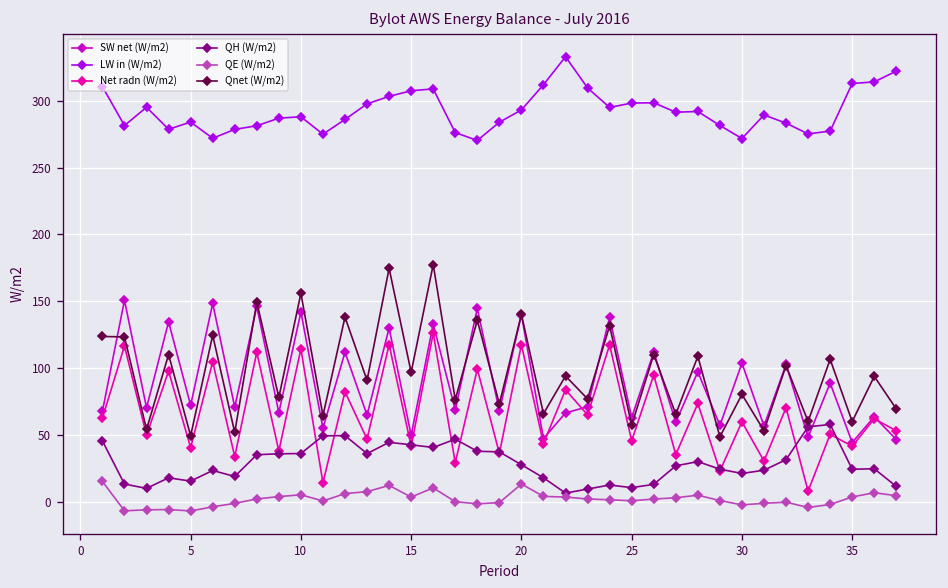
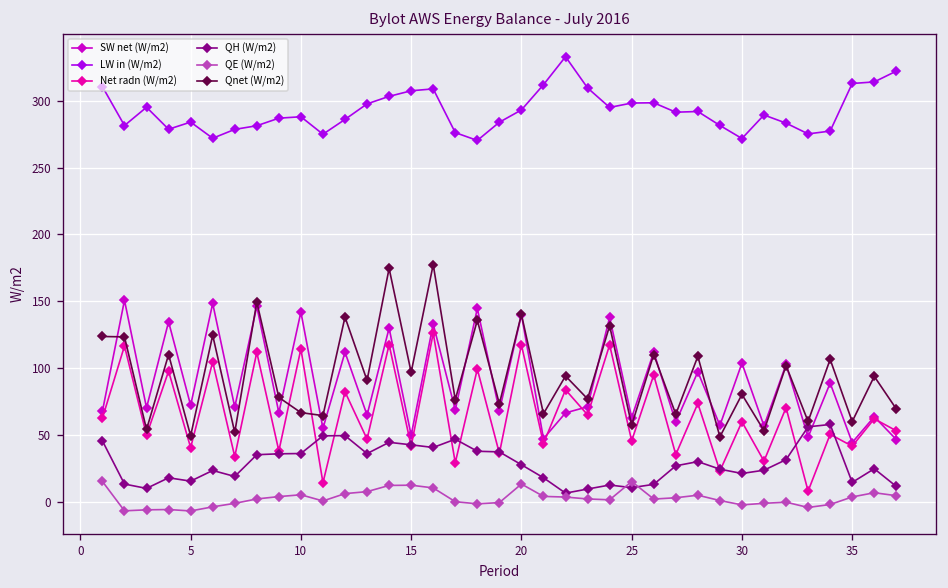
  {
    "QH (W/m2)": {
      "5": 16,
      "10": 36,
      "20": 28,
      "25": 11,
      "30": 21,
-     "35": 24
+     "35": 15
    },
    "QE (W/m2)": {
      "5": -7,
      "10": 5,
-     "15": 4,
+     "15": 13,
      "20": 13,
-     "25": 1,
+     "25": 15,
      "30": -2,
      "35": 4
    },
    "Qnet (W/m2)": {
      "5": 50,
-     "10": 156,
+     "10": 67,
      "15": 97,
      "25": 57,
      "30": 80,
      "35": 60
    }
  }
